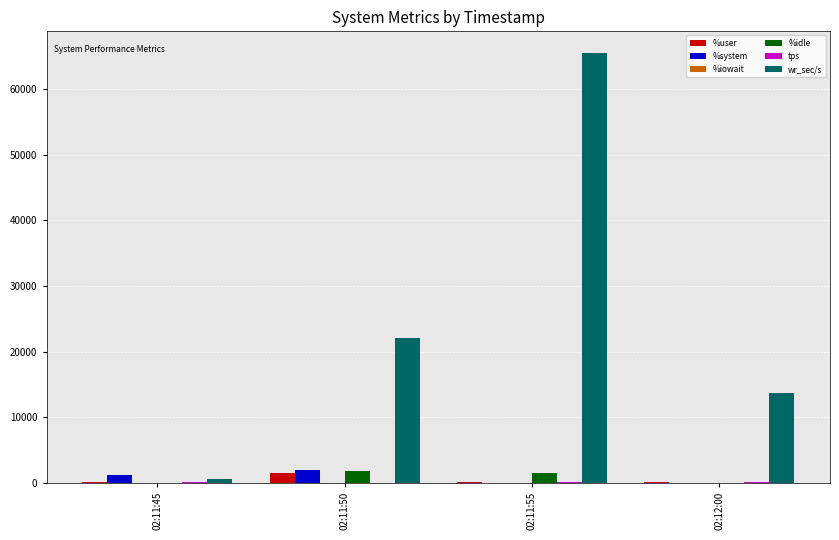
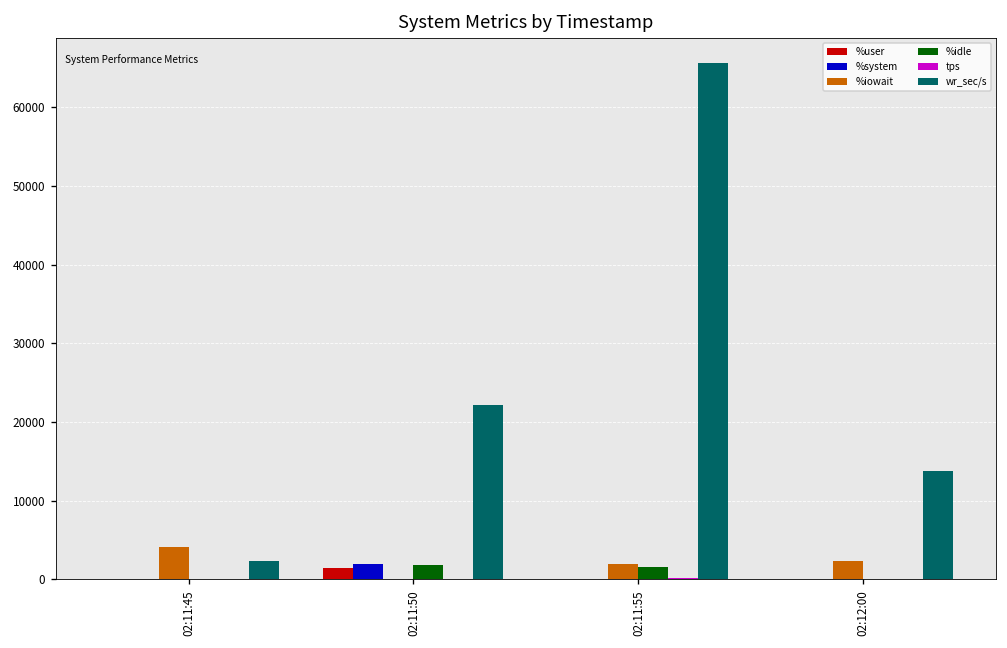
  {
    "%user": {
      "02:11:50": 1000
    },
    "%system": {
-     "02:11:45": 1000,
+     "02:11:45": 0,
      "02:11:50": 2000
    },
    "%iowait": {
-     "02:11:45": 0,
+     "02:11:45": 4000,
      "02:11:50": 0,
-     "02:11:55": 0,
-     "02:12:00": 0
+     "02:11:55": 2000,
+     "02:12:00": 2000
    },
    "%idle": {
      "02:11:50": 2000,
      "02:11:55": 2000
    },
    "wr_sec/s": {
-     "02:11:45": 1000,
+     "02:11:45": 2000,
      "02:11:50": 22000,
      "02:11:55": 66000,
      "02:12:00": 14000
    }
  }
